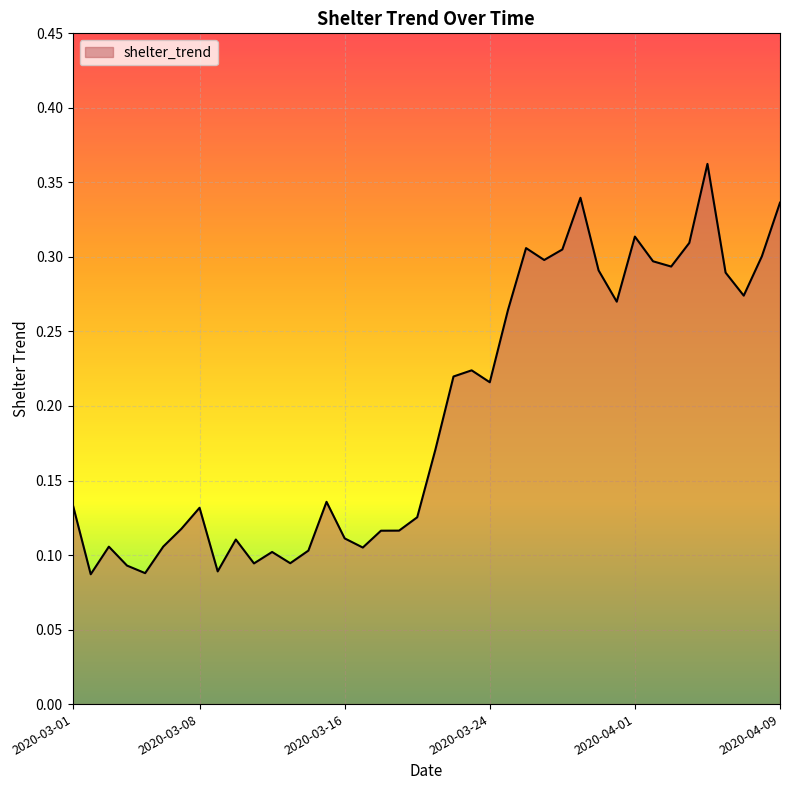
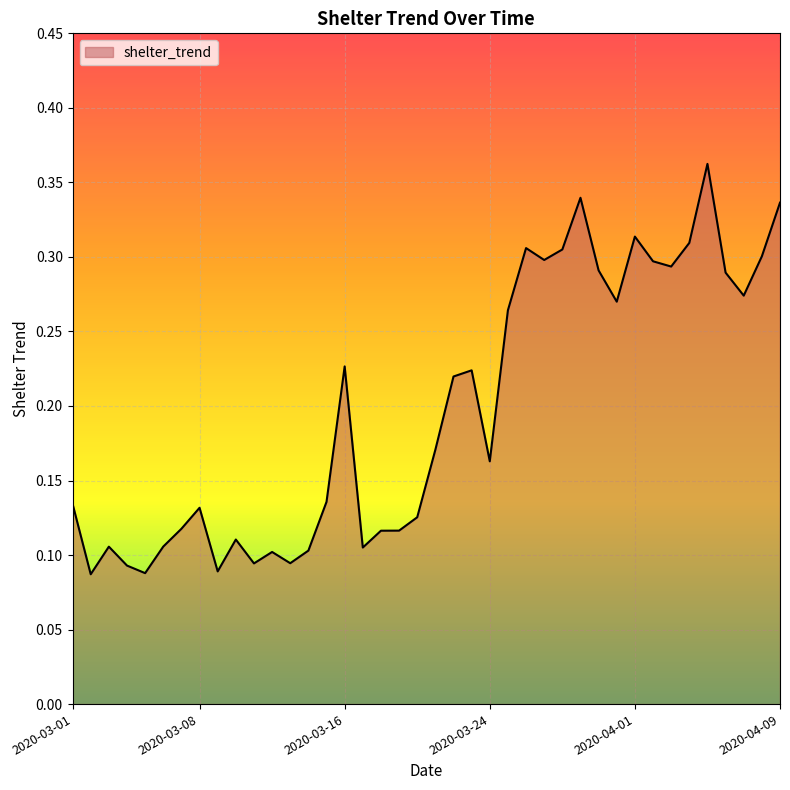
  {
    "2020-03-01": 0.134,
    "2020-03-08": 0.132,
-   "2020-03-16": 0.111,
-   "2020-03-24": 0.216,
+   "2020-03-16": 0.227,
+   "2020-03-24": 0.163,
    "2020-04-01": 0.314,
    "2020-04-09": 0.336
  }
